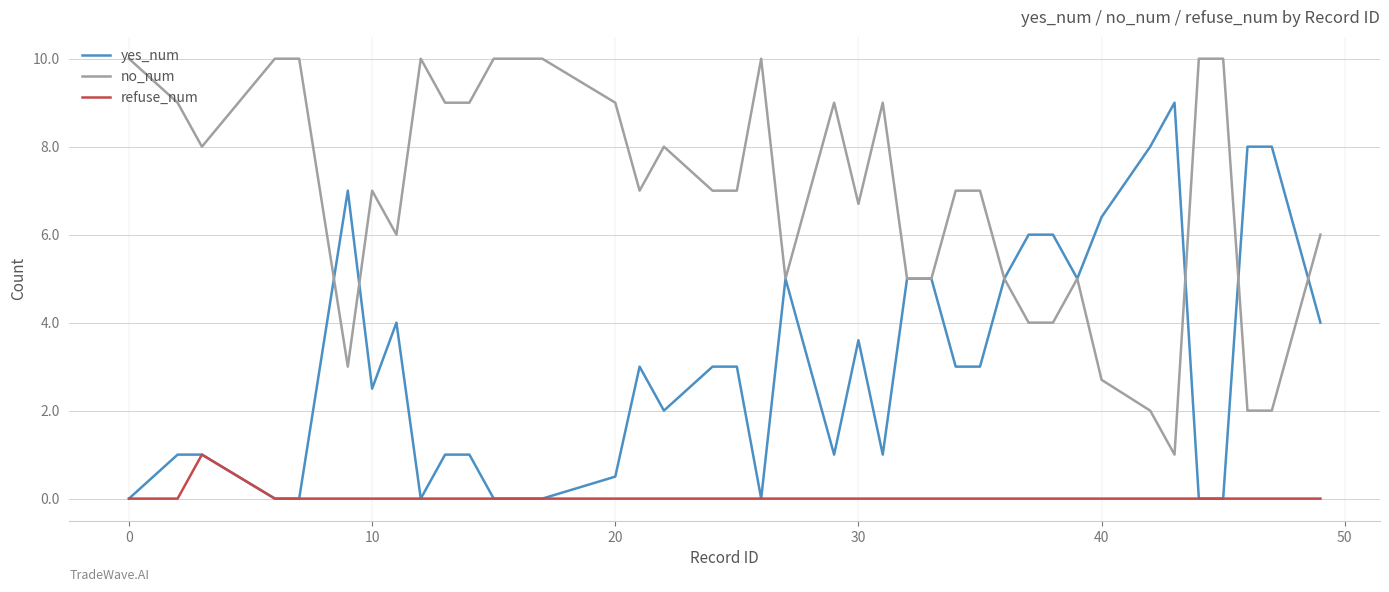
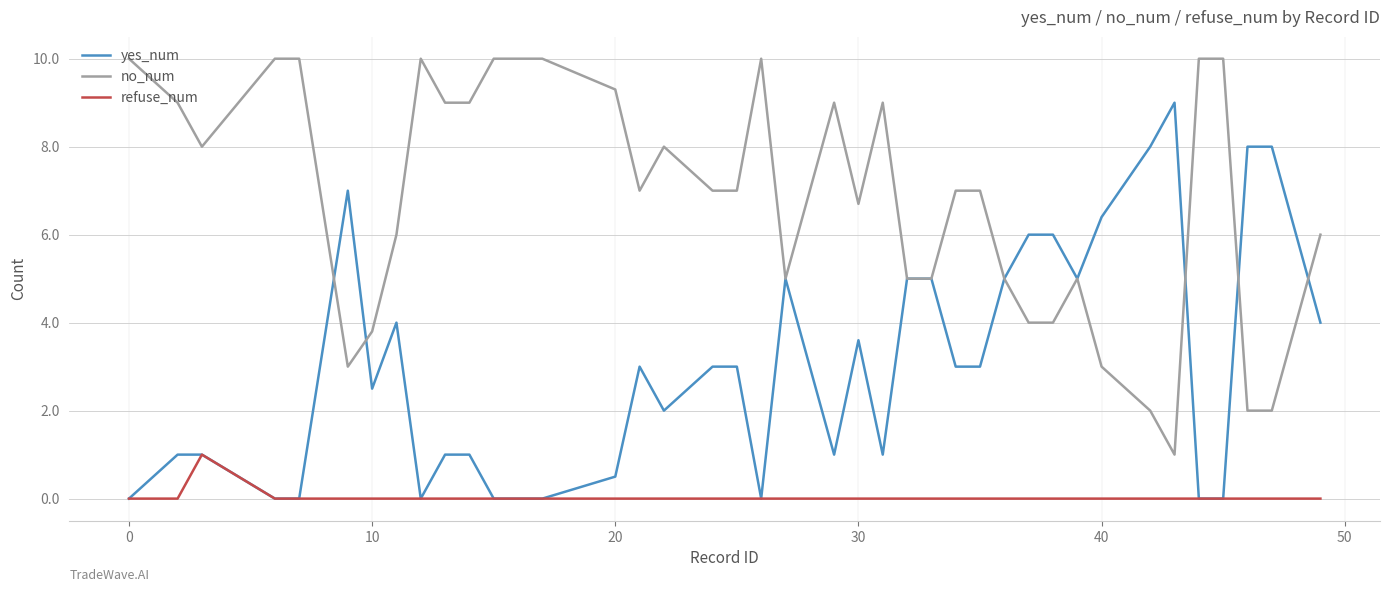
  {
    "yes_num": {
      "10": 2.5,
      "20": 0.5,
      "30": 3.6,
      "40": 6.4
    },
    "no_num": {
      "0": 10.0,
-     "10": 7.0,
-     "20": 9.0,
+     "10": 3.8,
+     "20": 9.3,
      "30": 6.7,
-     "40": 2.7
+     "40": 3.0
    },
    "refuse_num": {
      "10": 0.0,
      "20": 0.0,
      "30": 0.0,
      "40": 0.0
    }
  }
